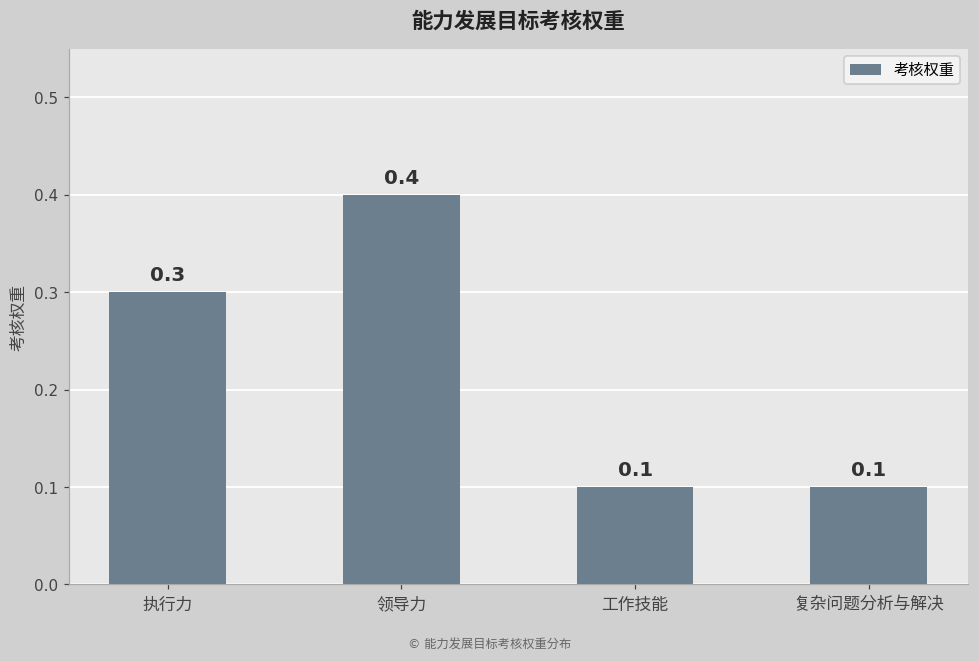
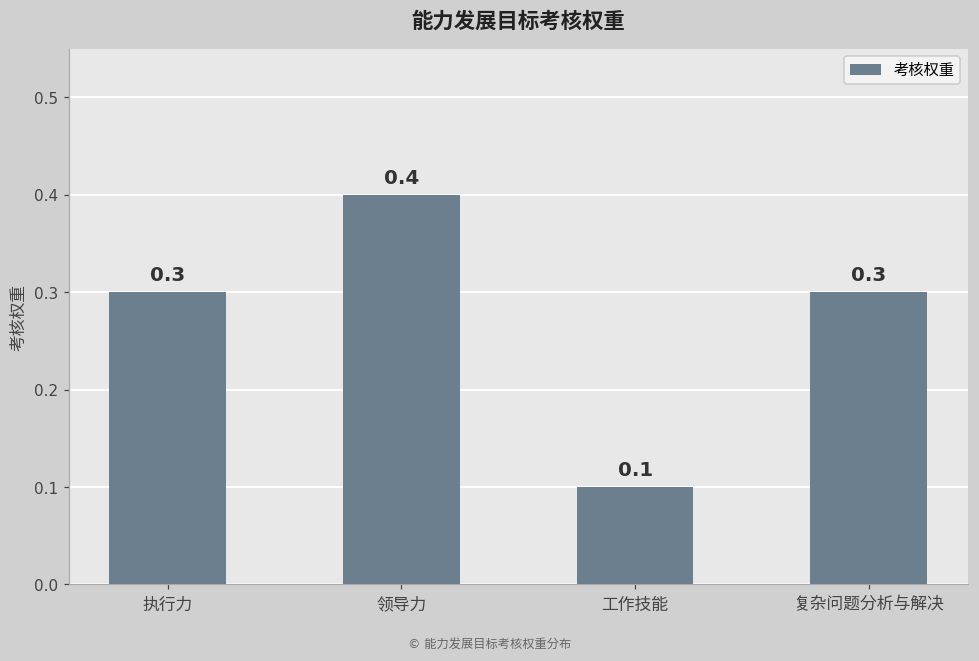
  {
    "执行力": 0.3,
    "领导力": 0.4,
    "工作技能": 0.1,
-   "复杂问题分析与解决": 0.1
+   "复杂问题分析与解决": 0.3
  }
